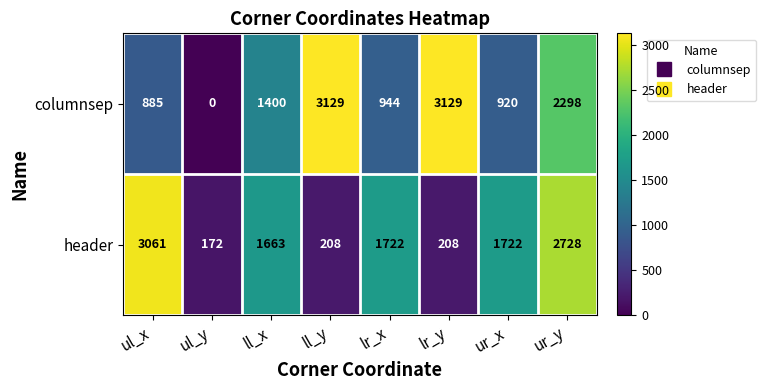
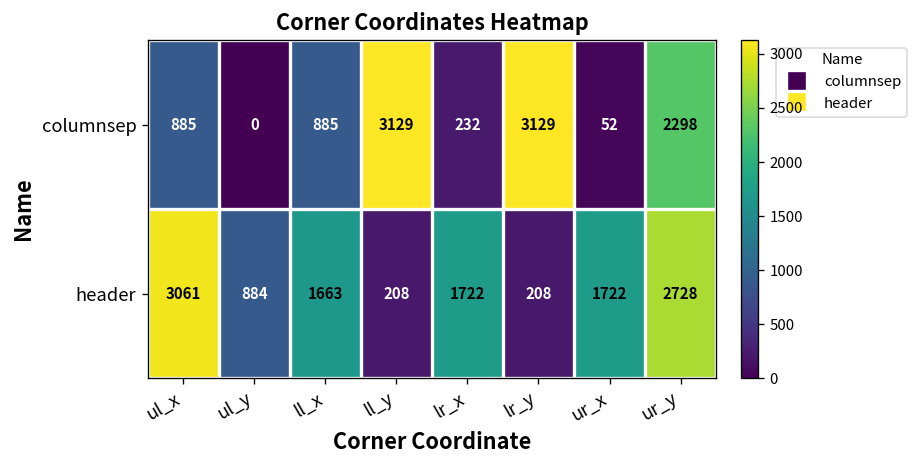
  {
    "columnsep": {
      "ul_x": 885,
      "ul_y": 0,
-     "ll_x": 1400,
+     "ll_x": 885,
      "ll_y": 3129,
-     "lr_x": 944,
+     "lr_x": 232,
      "lr_y": 3129,
-     "ur_x": 920,
+     "ur_x": 52,
      "ur_y": 2298
    },
    "header": {
      "ul_x": 3061,
-     "ul_y": 172,
+     "ul_y": 884,
      "ll_x": 1663,
      "ll_y": 208,
      "lr_x": 1722,
      "lr_y": 208,
      "ur_x": 1722,
      "ur_y": 2728
    }
  }
